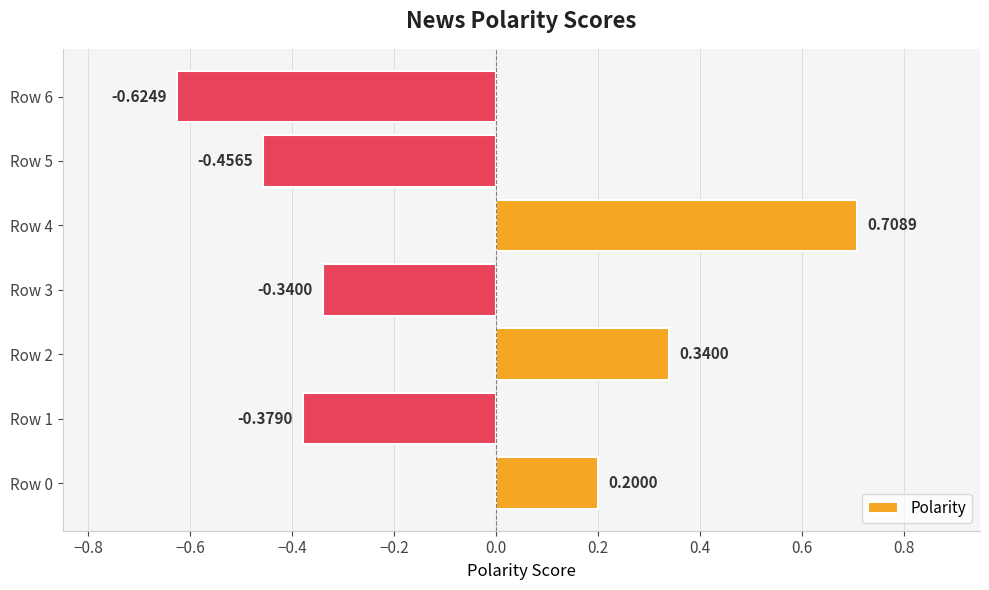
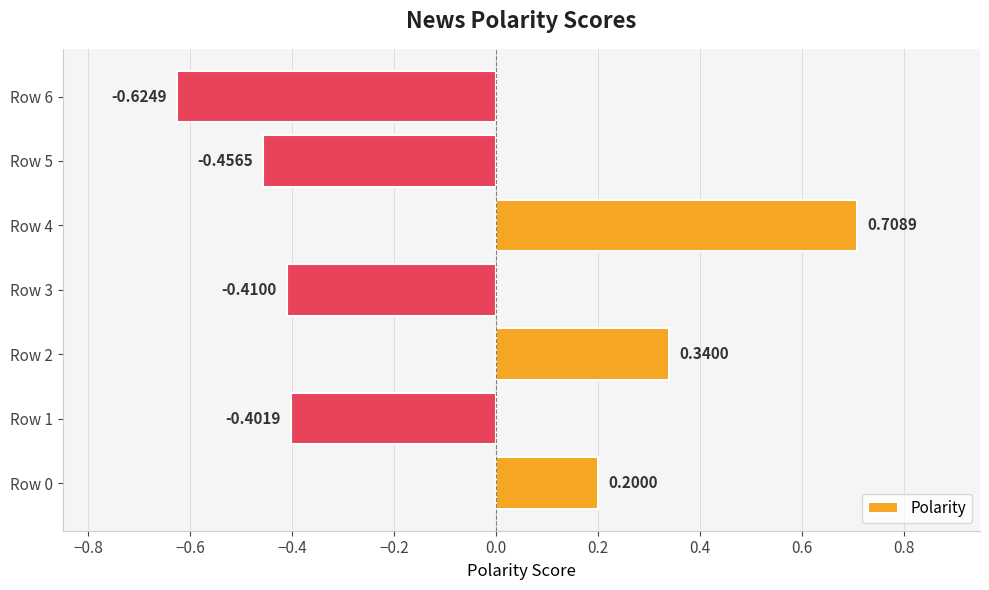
  {
    "Row 6": -0.6249,
    "Row 5": -0.4565,
    "Row 4": 0.7089,
-   "Row 3": -0.3400,
+   "Row 3": -0.4100,
    "Row 2": 0.3400,
-   "Row 1": -0.3790,
+   "Row 1": -0.4019,
    "Row 0": 0.2000
  }
